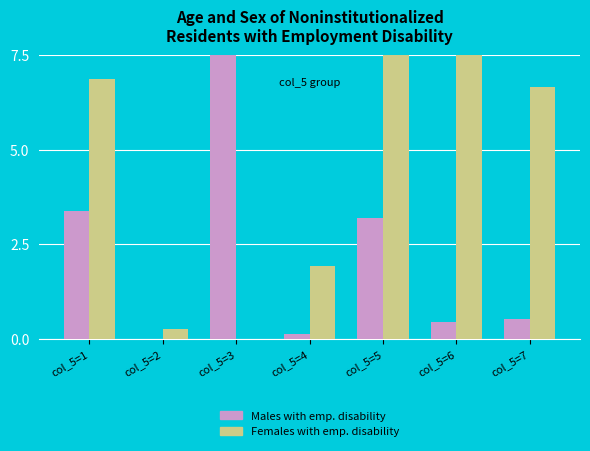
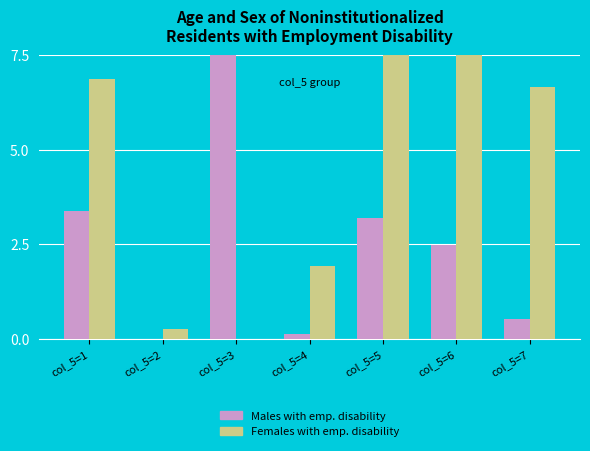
  {
    "Males with emp. disability": {
      "col_5=1": 3.4,
      "col_5=2": 0.0,
      "col_5=3": 7.5,
      "col_5=4": 0.1,
      "col_5=5": 3.2,
-     "col_5=6": 0.5,
+     "col_5=6": 2.5,
      "col_5=7": 0.5
    },
    "Females with emp. disability": {
      "col_5=1": 6.9,
      "col_5=2": 0.3,
      "col_5=3": 0.0,
      "col_5=4": 1.9,
      "col_5=5": 7.5,
      "col_5=6": 7.5,
      "col_5=7": 6.7
    }
  }
